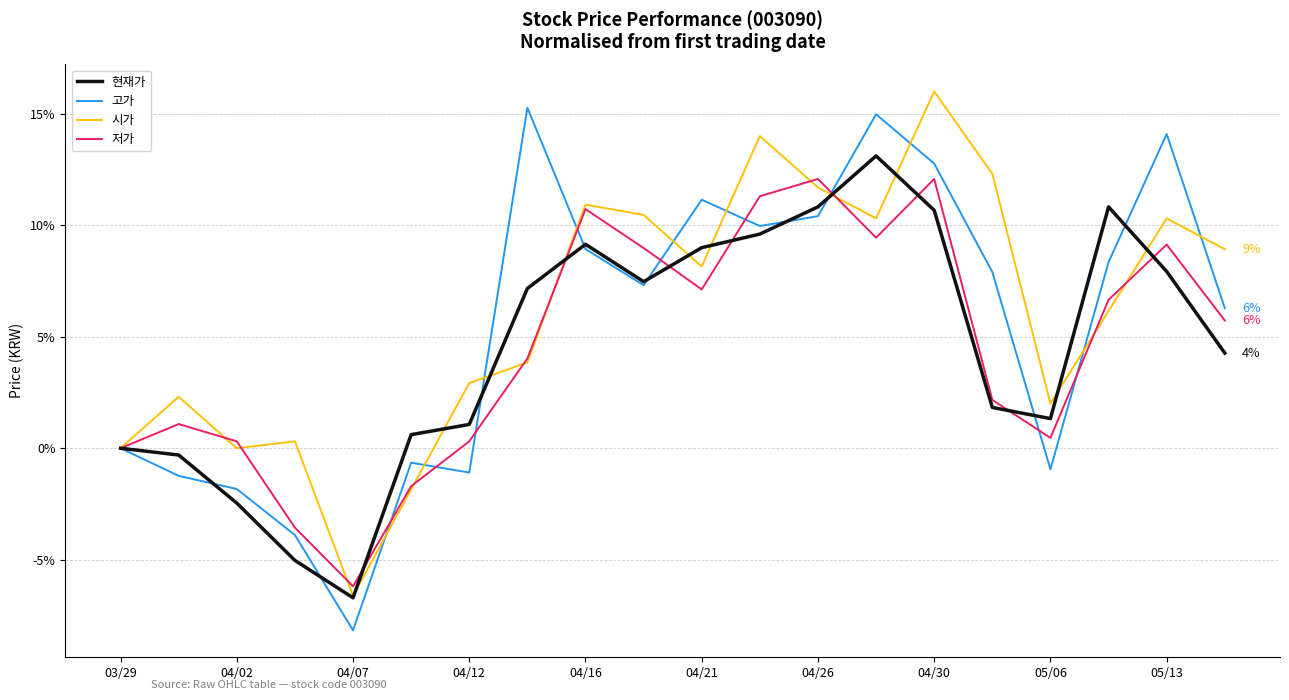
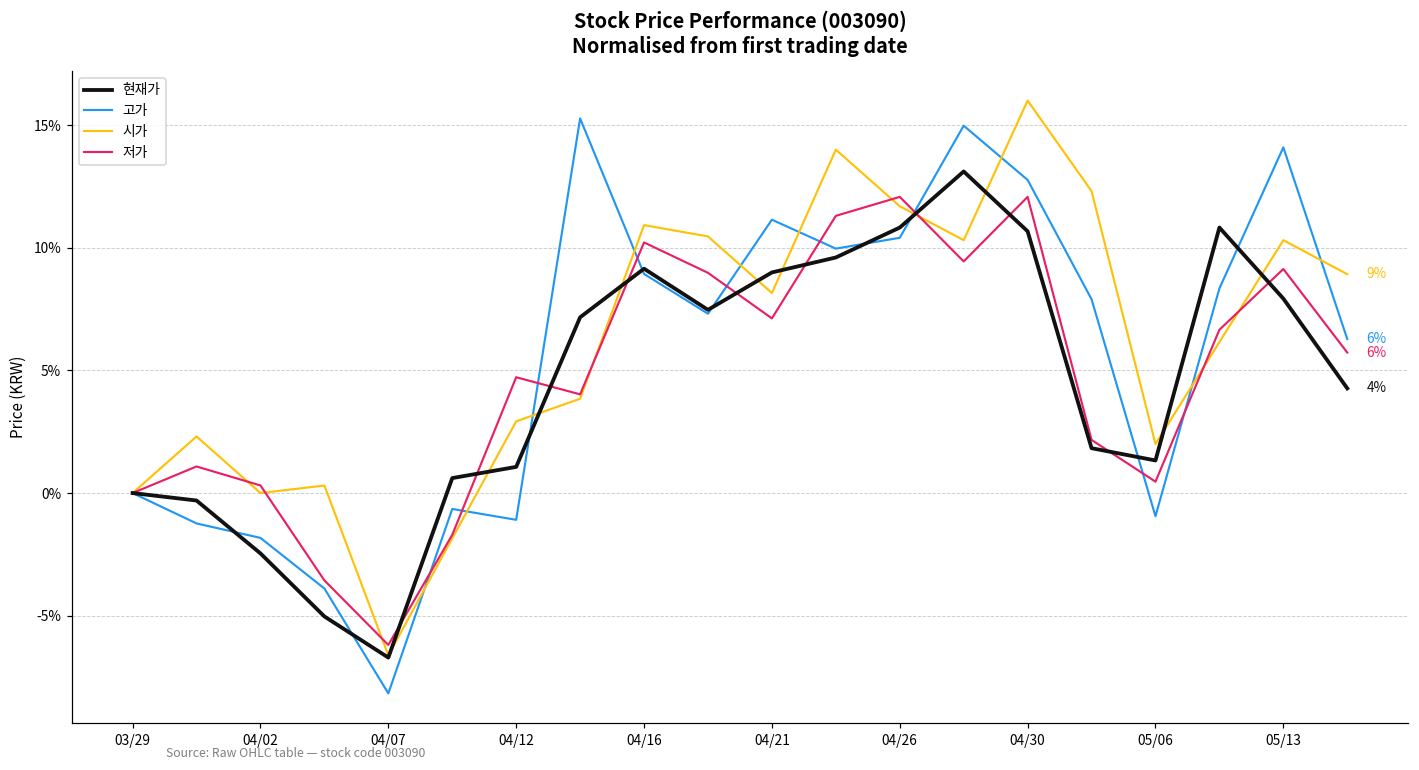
  {
    "현재가": {
      "04/02": "-2.5%",
      "04/12": "1.1%",
      "04/16": "9.1%",
      "04/21": "9.0%",
      "04/26": "10.8%",
      "04/30": "10.7%",
      "05/06": "1.3%",
      "05/13": "7.9%"
    },
    "고가": {
      "04/02": "-1.8%",
      "04/07": "-8.2%",
      "04/12": "-1.1%",
      "04/16": "8.9%",
      "04/21": "11.1%",
      "04/26": "10.4%",
      "04/30": "12.8%",
      "05/06": "-0.9%",
      "05/13": "14.1%"
    },
    "시가": {
      "04/02": "0.0%",
      "04/12": "2.9%",
      "04/16": "10.9%",
      "04/21": "8.2%",
      "04/26": "11.7%",
      "04/30": "16.0%",
      "05/06": "2.0%",
      "05/13": "10.3%"
    },
    "저가": {
      "04/02": "0.3%",
      "04/07": "-6.2%",
-     "04/12": "0.3%",
-     "04/16": "10.7%",
+     "04/12": "4.7%",
+     "04/16": "10.2%",
      "04/21": "7.1%",
      "04/26": "12.1%",
      "04/30": "12.1%",
      "05/06": "0.5%",
      "05/13": "9.1%"
    }
  }
